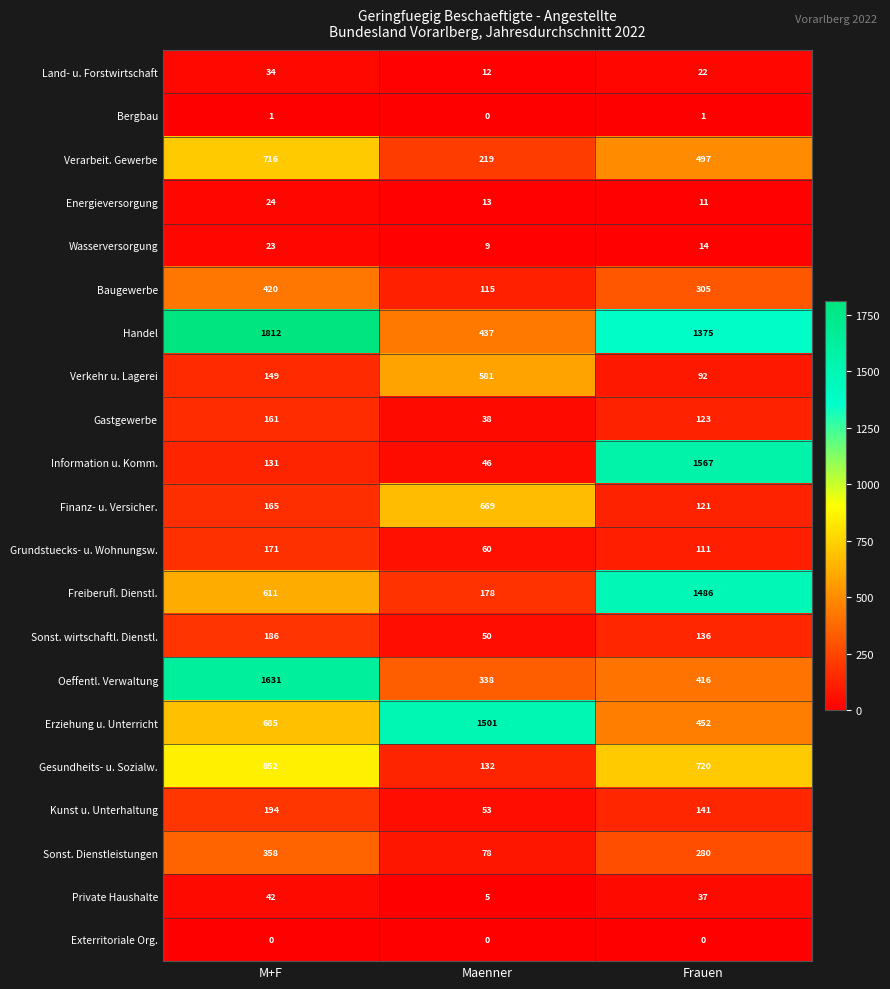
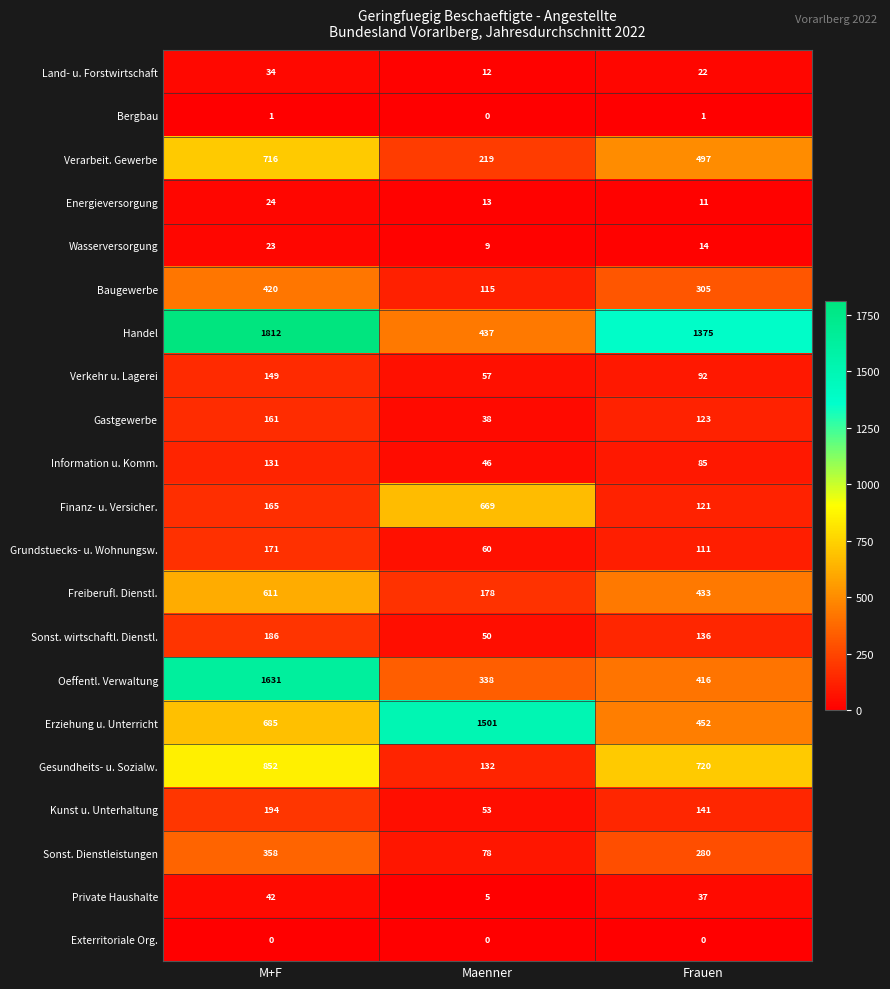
  {
    "Land- u. Forstwirtschaft": {
      "M+F": 34,
      "Maenner": 12,
      "Frauen": 22
    },
    "Bergbau": {
      "M+F": 1,
      "Maenner": 0,
      "Frauen": 1
    },
    "Verarbeit. Gewerbe": {
      "M+F": 716,
      "Maenner": 219,
      "Frauen": 497
    },
    "Energieversorgung": {
      "M+F": 24,
      "Maenner": 13,
      "Frauen": 11
    },
    "Wasserversorgung": {
      "M+F": 23,
      "Maenner": 9,
      "Frauen": 14
    },
    "Baugewerbe": {
      "M+F": 420,
      "Maenner": 115,
      "Frauen": 305
    },
    "Handel": {
      "M+F": 1812,
      "Maenner": 437,
      "Frauen": 1375
    },
    "Verkehr u. Lagerei": {
      "M+F": 149,
-     "Maenner": 581,
+     "Maenner": 57,
      "Frauen": 92
    },
    "Gastgewerbe": {
      "M+F": 161,
      "Maenner": 38,
      "Frauen": 123
    },
    "Information u. Komm.": {
      "M+F": 131,
      "Maenner": 46,
-     "Frauen": 1567
+     "Frauen": 85
    },
    "Finanz- u. Versicher.": {
      "M+F": 165,
      "Maenner": 669,
      "Frauen": 121
    },
    "Grundstuecks- u. Wohnungsw.": {
      "M+F": 171,
      "Maenner": 60,
      "Frauen": 111
    },
    "Freiberufl. Dienstl.": {
      "M+F": 611,
      "Maenner": 178,
-     "Frauen": 1486
+     "Frauen": 433
    },
    "Sonst. wirtschaftl. Dienstl.": {
      "M+F": 186,
      "Maenner": 50,
      "Frauen": 136
    },
    "Oeffentl. Verwaltung": {
      "M+F": 1631,
      "Maenner": 338,
      "Frauen": 416
    },
    "Erziehung u. Unterricht": {
      "M+F": 685,
      "Maenner": 1501,
      "Frauen": 452
    },
    "Gesundheits- u. Sozialw.": {
      "M+F": 852,
      "Maenner": 132,
      "Frauen": 720
    },
    "Kunst u. Unterhaltung": {
      "M+F": 194,
      "Maenner": 53,
      "Frauen": 141
    },
    "Sonst. Dienstleistungen": {
      "M+F": 358,
      "Maenner": 78,
      "Frauen": 280
    },
    "Private Haushalte": {
      "M+F": 42,
      "Maenner": 5,
      "Frauen": 37
    },
    "Exterritoriale Org.": {
      "M+F": 0,
      "Maenner": 0,
      "Frauen": 0
    }
  }
